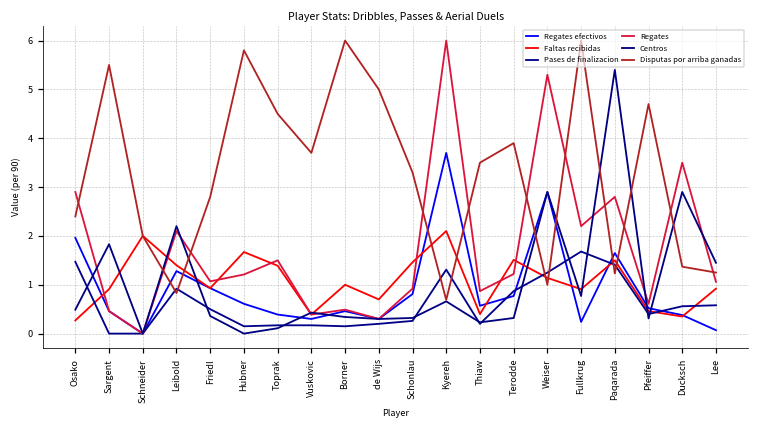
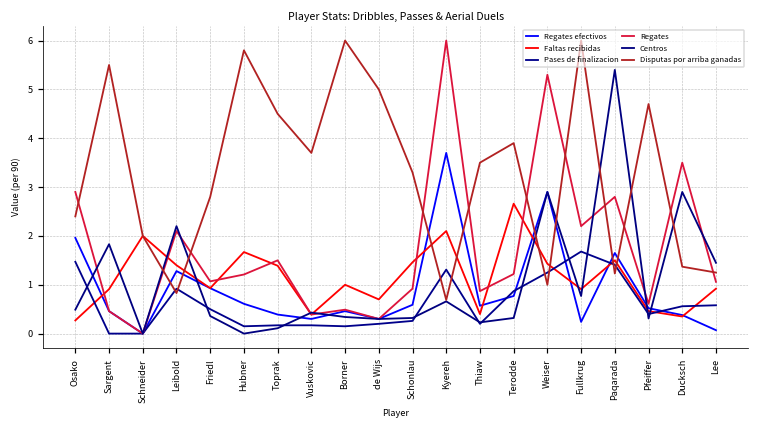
  {
    "Regates efectivos": {
      "Osako": 2.0,
      "Leibold": 1.3,
      "Hubner": 0.6,
      "Toprak": 0.4,
      "Vuskovic": 0.3,
-     "Schonlau": 0.8,
+     "Schonlau": 0.6,
      "Kyereh": 3.7,
      "Thiaw": 0.6,
      "Terodde": 0.8,
      "Fullkrug": 0.2,
      "Paqarada": 1.7,
      "Pfeiffer": 0.5,
      "Lee": 0.1
    },
    "Faltas recibidas": {
      "Osako": 0.3,
      "Sargent": 0.9,
      "Leibold": 1.4,
      "Hubner": 1.7,
      "Toprak": 1.4,
      "Borner": 1.0,
      "de Wijs": 0.7,
      "Schonlau": 1.5,
      "Kyereh": 2.1,
      "Thiaw": 0.4,
-     "Terodde": 1.5,
-     "Weiser": 1.1,
+     "Terodde": 2.7,
+     "Weiser": 1.4,
      "Fullkrug": 0.9,
      "Paqarada": 1.5,
      "Pfeiffer": 0.5,
      "Lee": 0.9
    }
  }
